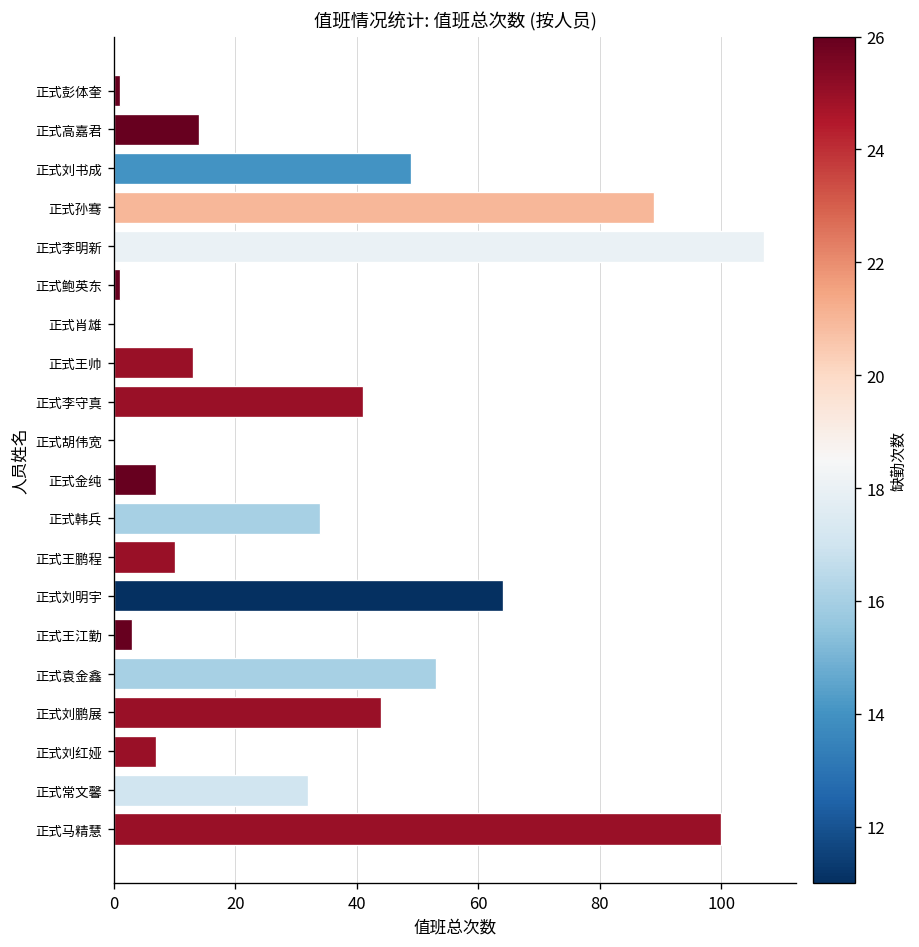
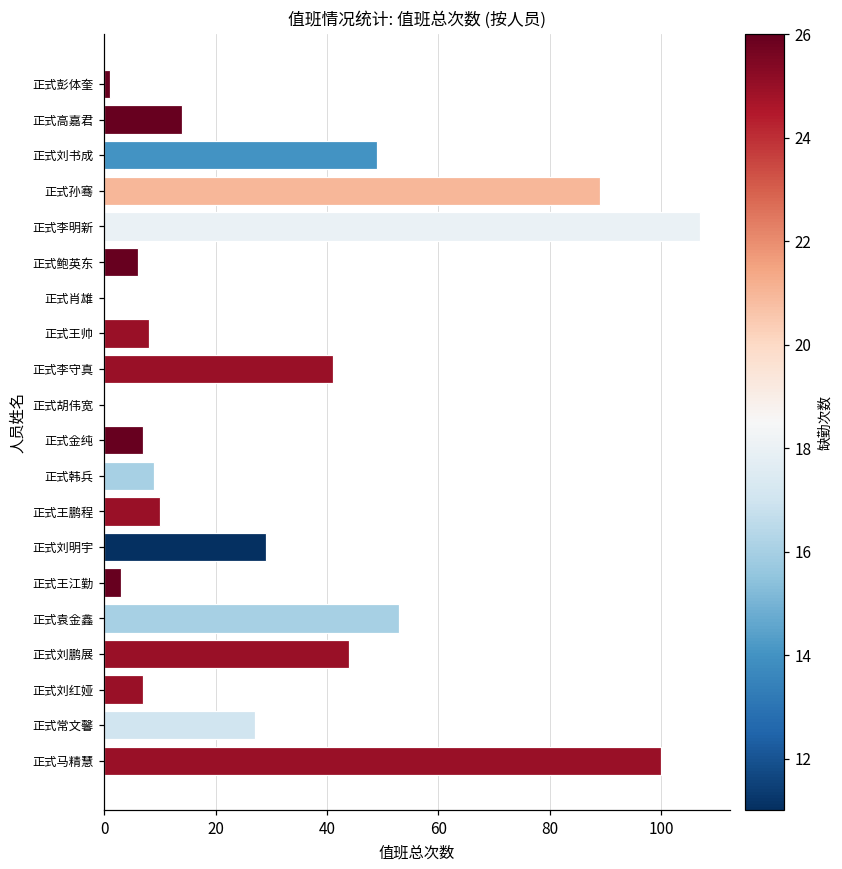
  {
    "正式彭体奎": 1,
    "正式高嘉君": 14,
    "正式刘书成": 49,
    "正式孙骞": 89,
    "正式李明新": 107,
-   "正式鲍英东": 1,
+   "正式鲍英东": 6,
    "正式肖雄": 0,
-   "正式王帅": 13,
+   "正式王帅": 8,
    "正式李守真": 41,
    "正式胡伟宽": 0,
    "正式金纯": 7,
-   "正式韩兵": 34,
+   "正式韩兵": 9,
    "正式王鹏程": 10,
-   "正式刘明宇": 64,
+   "正式刘明宇": 29,
    "正式王江勤": 3,
    "正式袁金鑫": 53,
    "正式刘鹏展": 44,
    "正式刘红娅": 7,
-   "正式常文馨": 32,
+   "正式常文馨": 27,
    "正式马精慧": 100
  }
